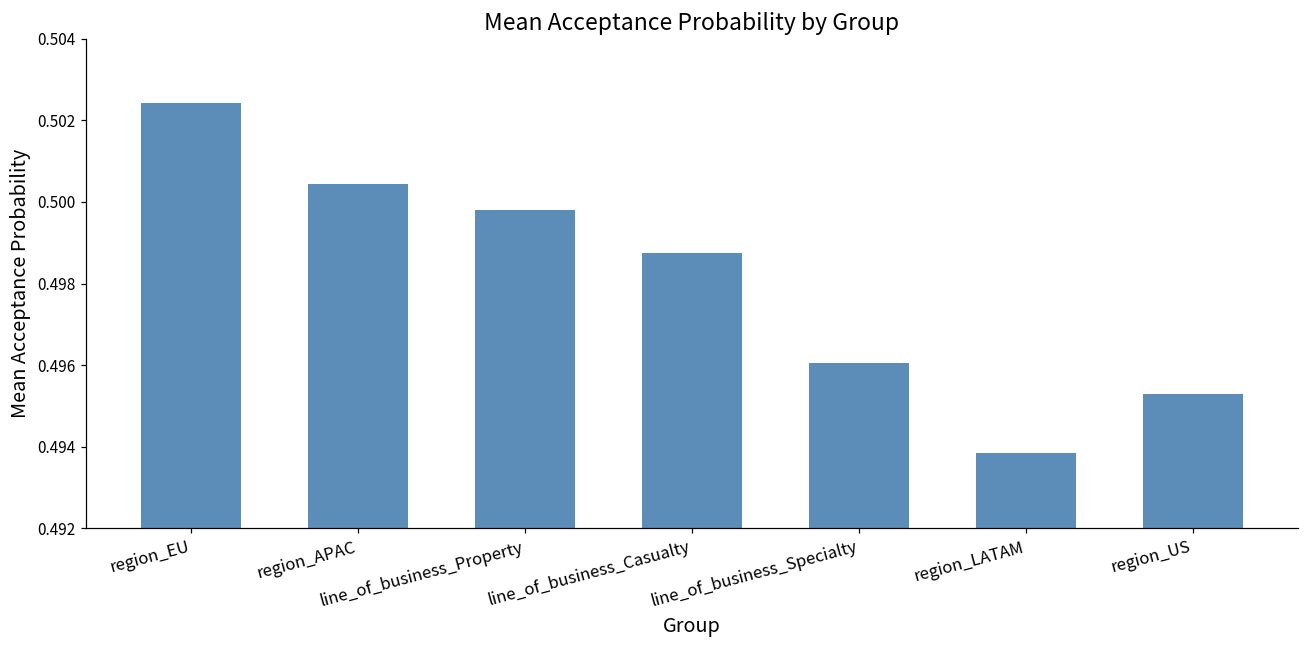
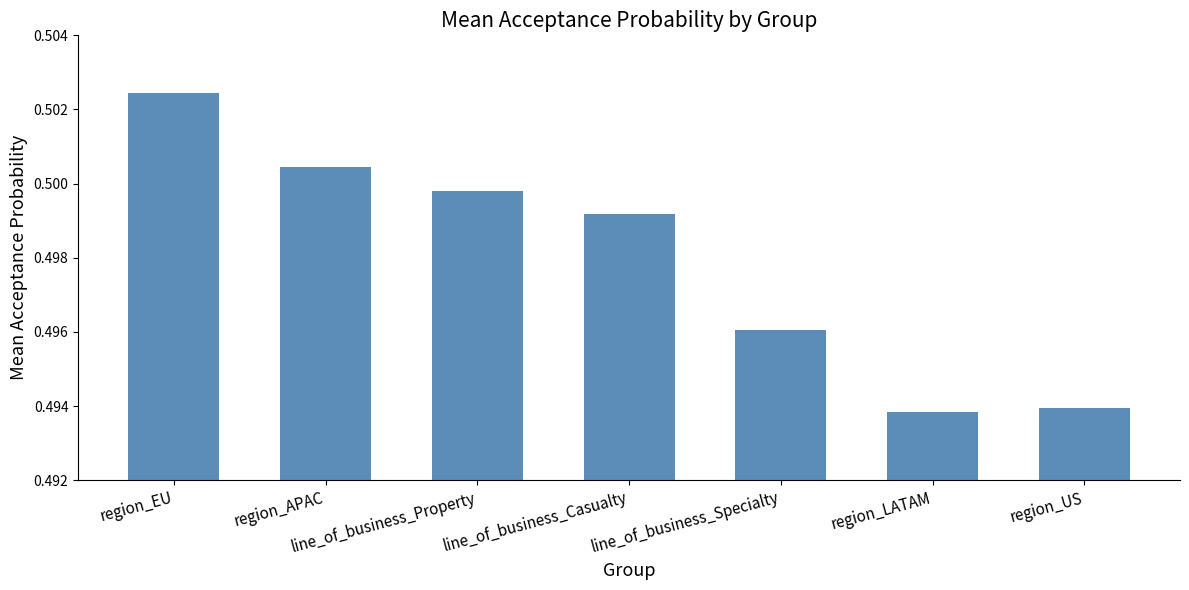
  {
    "region_EU": 0.5024,
    "region_APAC": 0.5004,
    "line_of_business_Property": 0.4998,
-   "line_of_business_Casualty": 0.4987,
+   "line_of_business_Casualty": 0.4992,
    "line_of_business_Specialty": 0.4960,
    "region_LATAM": 0.4938,
-   "region_US": 0.4953
+   "region_US": 0.4939
  }
